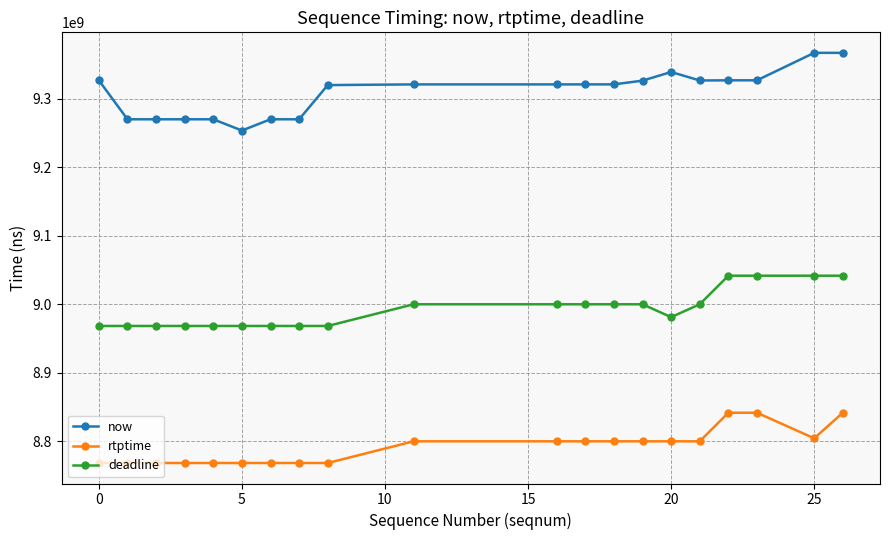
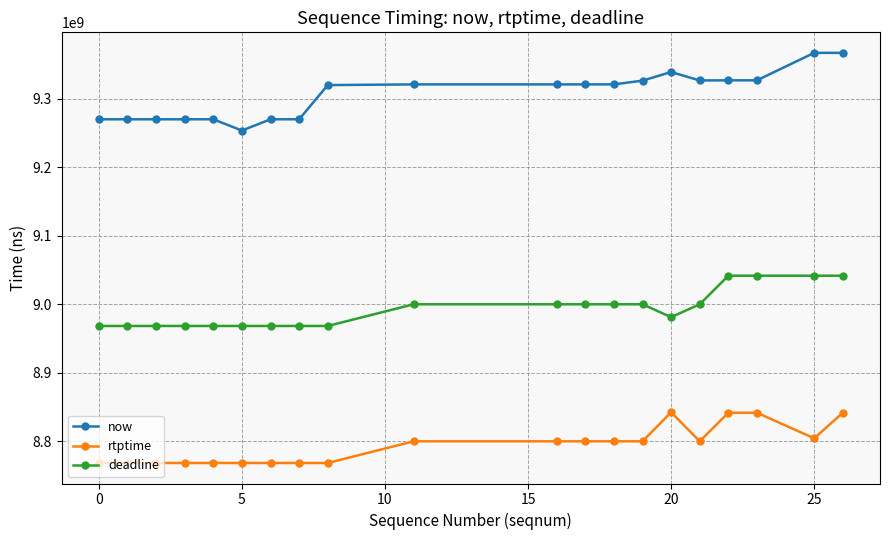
  {
    "now": {
-     "0": 9330000000,
+     "0": 9270000000,
      "5": 9250000000,
      "20": 9340000000,
      "25": 9370000000
    },
    "rtptime": {
      "5": 8770000000,
-     "20": 8800000000,
+     "20": 8840000000,
      "25": 8800000000
    },
    "deadline": {
      "0": 8970000000,
      "5": 8970000000,
      "20": 8980000000,
      "25": 9040000000
    }
  }
